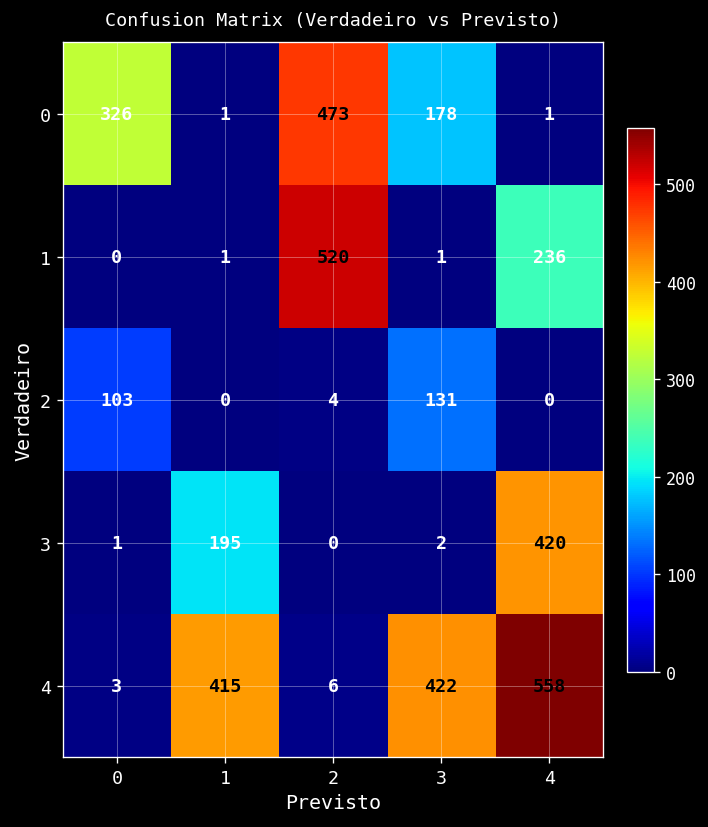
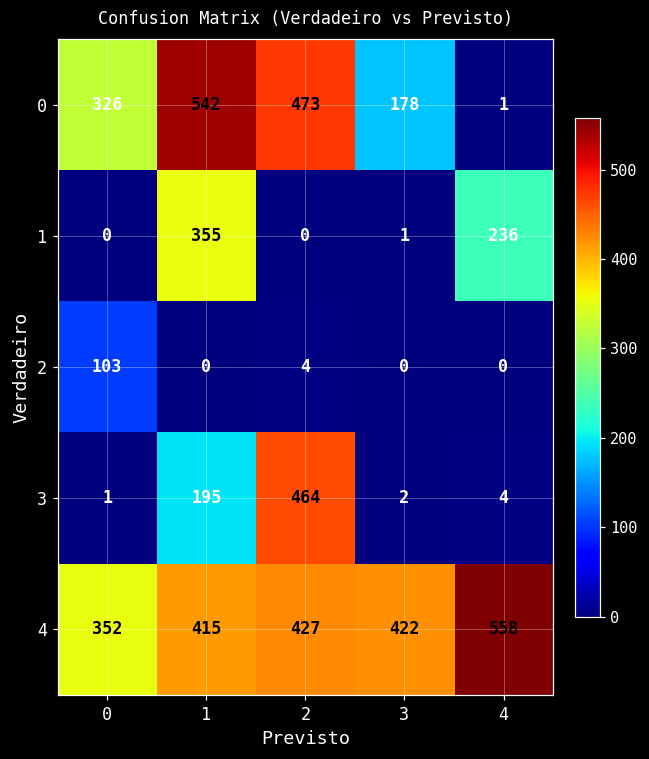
  {
    "0": {
      "0": 326,
-     "1": 1,
+     "1": 542,
      "2": 473,
      "3": 178,
      "4": 1
    },
    "1": {
      "0": 0,
-     "1": 1,
-     "2": 520,
+     "1": 355,
+     "2": 0,
      "3": 1,
      "4": 236
    },
    "2": {
      "0": 103,
      "1": 0,
      "2": 4,
-     "3": 131,
+     "3": 0,
      "4": 0
    },
    "3": {
      "0": 1,
      "1": 195,
-     "2": 0,
+     "2": 464,
      "3": 2,
-     "4": 420
+     "4": 4
    },
    "4": {
-     "0": 3,
+     "0": 352,
      "1": 415,
-     "2": 6,
+     "2": 427,
      "3": 422,
      "4": 558
    }
  }
